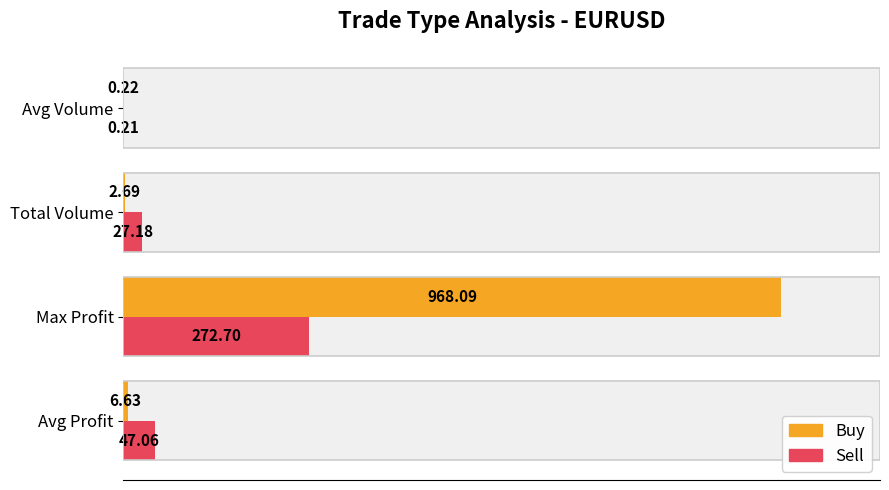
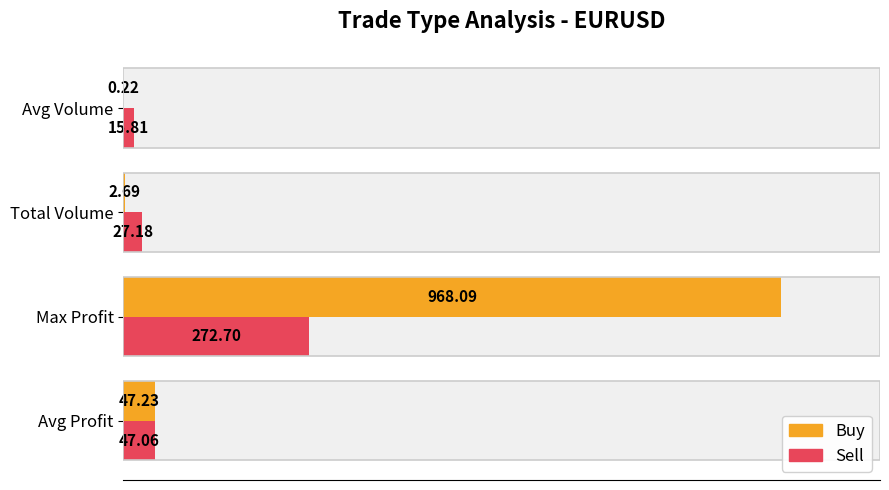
  {
    "Buy": {
      "Avg Volume": 0.22,
      "Total Volume": 2.69,
-     "Avg Profit": 6.63
+     "Avg Profit": 47.23
    },
    "Sell": {
-     "Avg Volume": 0.21
+     "Avg Volume": 15.81
    }
  }
